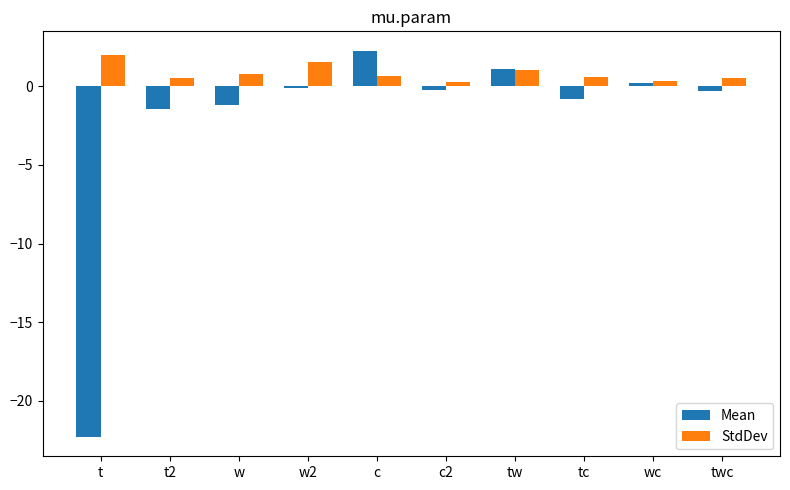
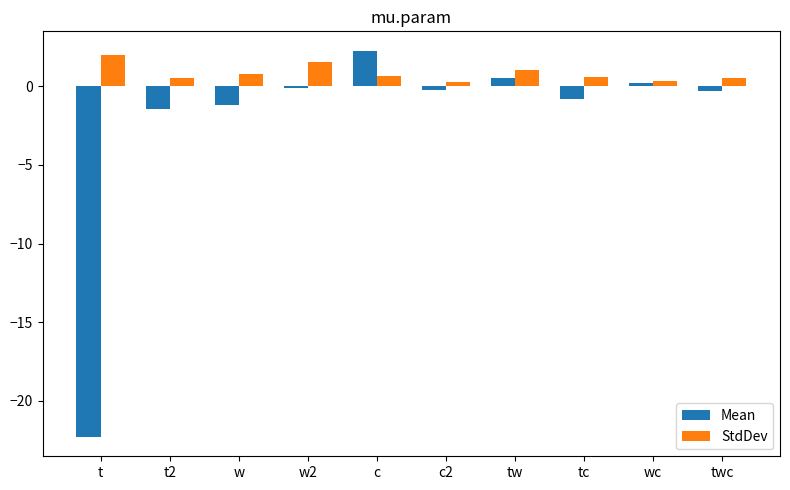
  {
    "Mean": {
      "t": -22.3,
      "t2": -1.5,
      "w": -1.2,
      "c": 2.3,
      "c2": -0.3,
-     "tw": 1.1,
+     "tw": 0.5,
      "tc": -0.8,
      "wc": 0.2,
      "twc": -0.3
    },
    "StdDev": {
      "t": 2.0,
      "t2": 0.5,
      "w": 0.8,
      "w2": 1.5,
      "c": 0.7,
      "c2": 0.3,
      "tw": 1.0,
      "tc": 0.6,
      "wc": 0.4,
      "twc": 0.5
    }
  }
